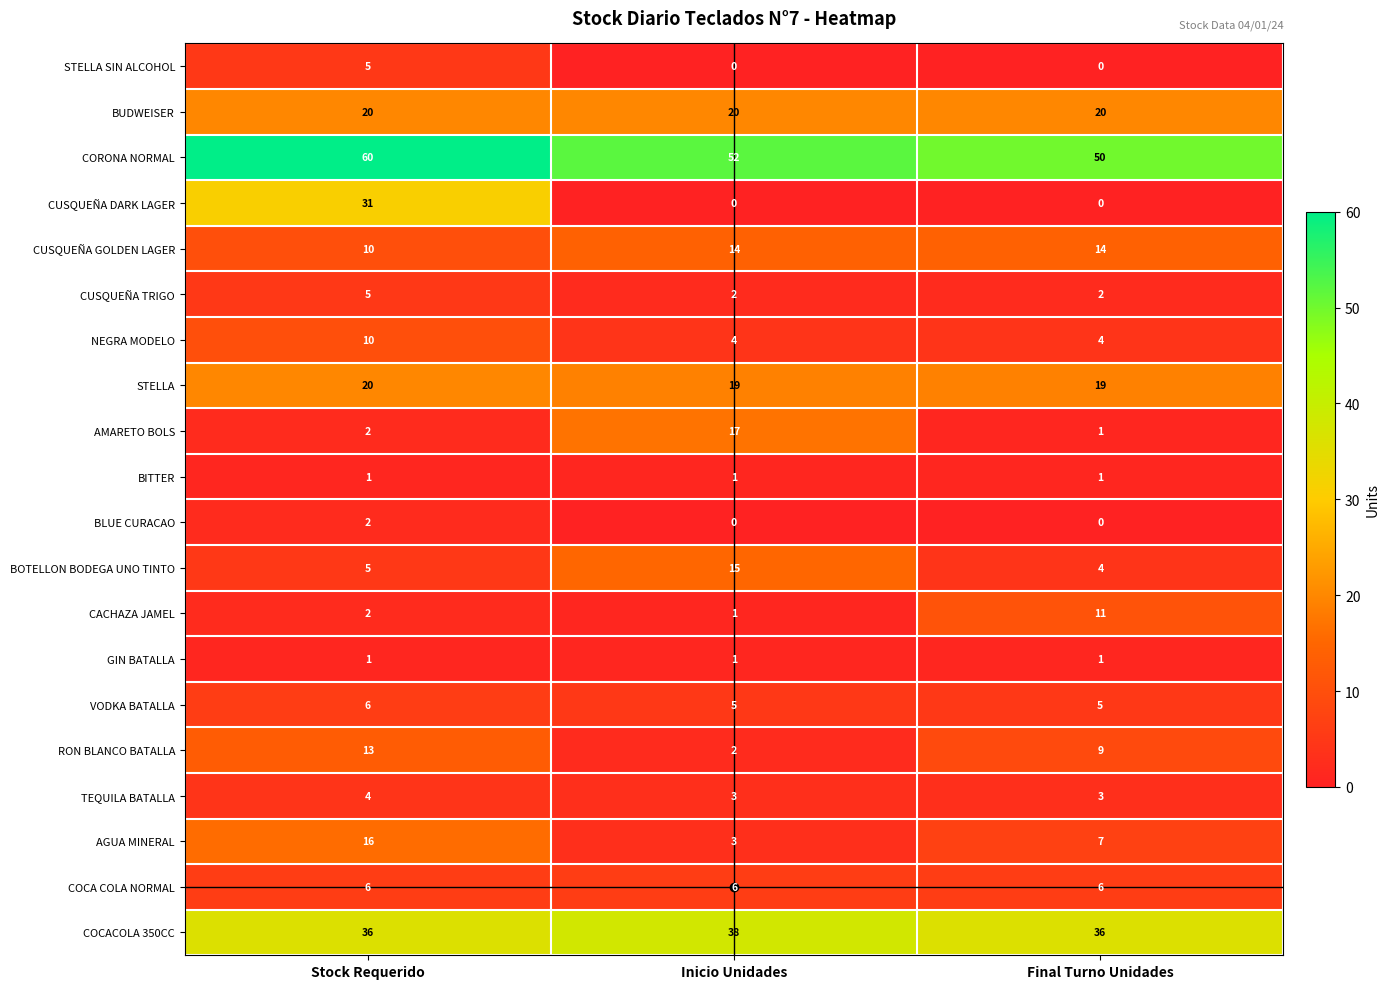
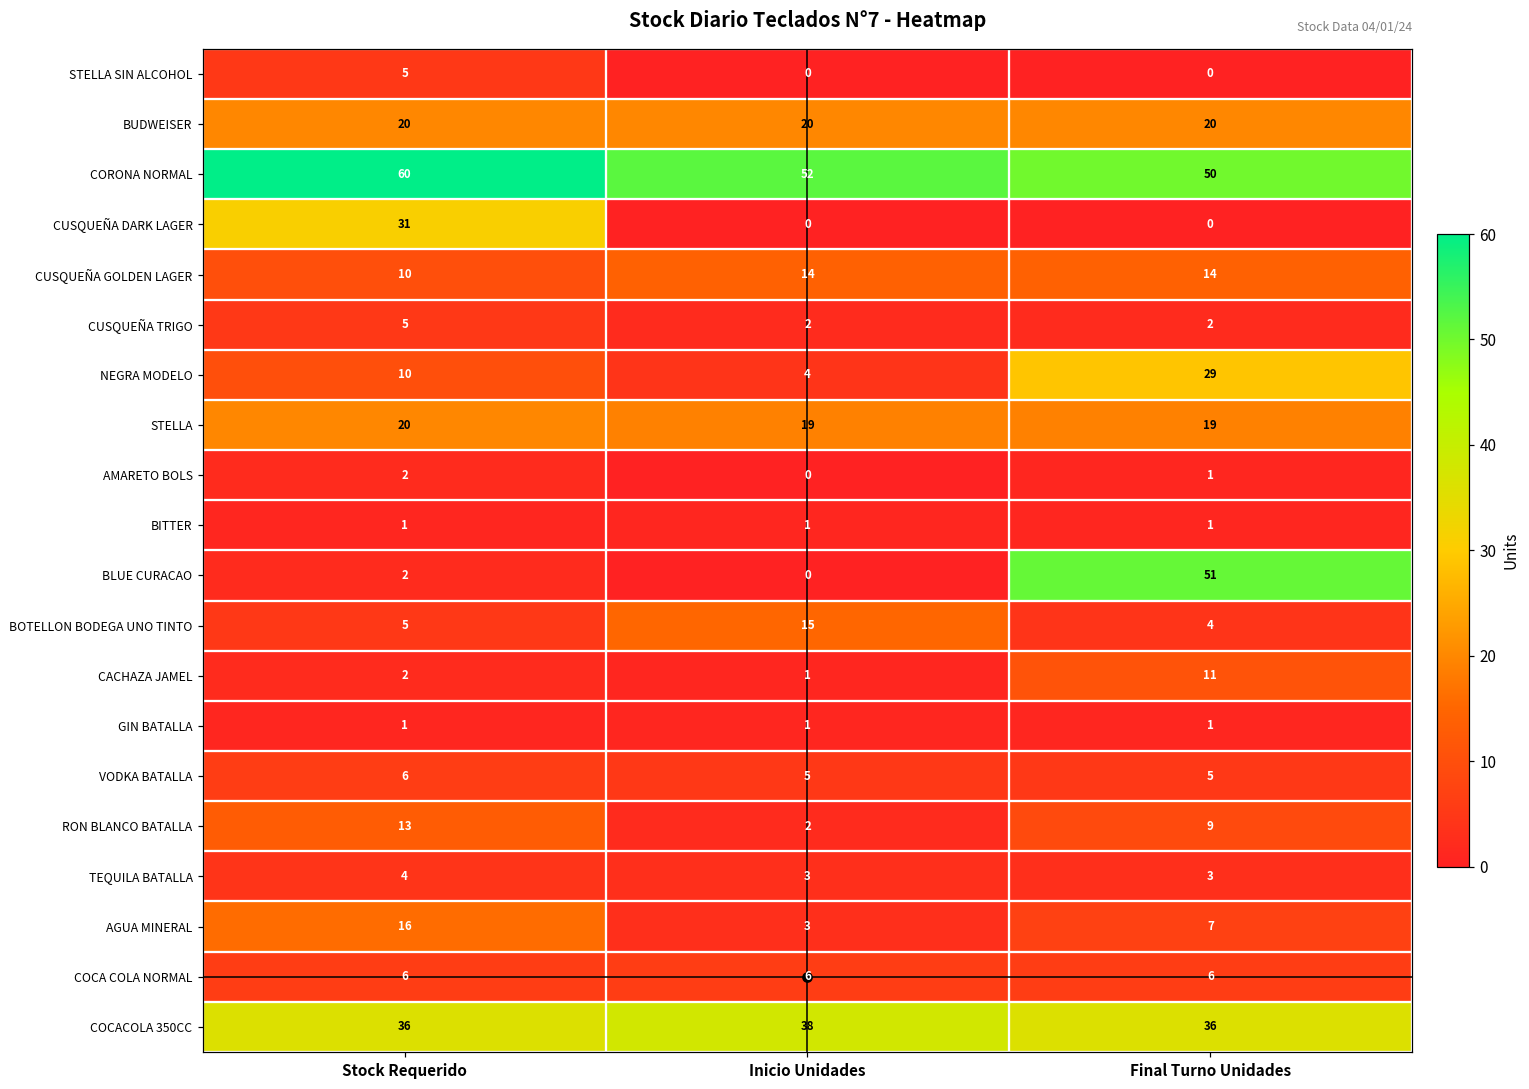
  {
    "STELLA SIN ALCOHOL": {
      "Stock Requerido": 5,
      "Inicio Unidades": 0,
      "Final Turno Unidades": 0
    },
    "BUDWEISER": {
      "Stock Requerido": 20,
      "Inicio Unidades": 20,
      "Final Turno Unidades": 20
    },
    "CORONA NORMAL": {
      "Stock Requerido": 60,
      "Inicio Unidades": 52,
      "Final Turno Unidades": 50
    },
    "CUSQUEÑA DARK LAGER": {
      "Stock Requerido": 31,
      "Inicio Unidades": 0,
      "Final Turno Unidades": 0
    },
    "CUSQUEÑA GOLDEN LAGER": {
      "Stock Requerido": 10,
      "Inicio Unidades": 14,
      "Final Turno Unidades": 14
    },
    "CUSQUEÑA TRIGO": {
      "Stock Requerido": 5,
      "Inicio Unidades": 2,
      "Final Turno Unidades": 2
    },
    "NEGRA MODELO": {
      "Stock Requerido": 10,
      "Inicio Unidades": 4,
-     "Final Turno Unidades": 4
+     "Final Turno Unidades": 29
    },
    "STELLA": {
      "Stock Requerido": 20,
      "Inicio Unidades": 19,
      "Final Turno Unidades": 19
    },
    "AMARETO BOLS": {
      "Stock Requerido": 2,
-     "Inicio Unidades": 17,
+     "Inicio Unidades": 0,
      "Final Turno Unidades": 1
    },
    "BITTER": {
      "Stock Requerido": 1,
      "Inicio Unidades": 1,
      "Final Turno Unidades": 1
    },
    "BLUE CURACAO": {
      "Stock Requerido": 2,
      "Inicio Unidades": 0,
-     "Final Turno Unidades": 0
+     "Final Turno Unidades": 51
    },
    "BOTELLON BODEGA UNO TINTO": {
      "Stock Requerido": 5,
      "Inicio Unidades": 15,
      "Final Turno Unidades": 4
    },
    "CACHAZA JAMEL": {
      "Stock Requerido": 2,
      "Inicio Unidades": 1,
      "Final Turno Unidades": 11
    },
    "GIN BATALLA": {
      "Stock Requerido": 1,
      "Inicio Unidades": 1,
      "Final Turno Unidades": 1
    },
    "VODKA BATALLA": {
      "Stock Requerido": 6,
      "Inicio Unidades": 5,
      "Final Turno Unidades": 5
    },
    "RON BLANCO BATALLA": {
      "Stock Requerido": 13,
      "Inicio Unidades": 2,
      "Final Turno Unidades": 9
    },
    "TEQUILA BATALLA": {
      "Stock Requerido": 4,
      "Inicio Unidades": 3,
      "Final Turno Unidades": 3
    },
    "AGUA MINERAL": {
      "Stock Requerido": 16,
      "Inicio Unidades": 3,
      "Final Turno Unidades": 7
    },
    "COCA COLA NORMAL": {
      "Stock Requerido": 6,
      "Final Turno Unidades": 6
    },
    "COCACOLA 350CC": {
      "Stock Requerido": 36,
      "Inicio Unidades": 38,
      "Final Turno Unidades": 36
    }
  }
